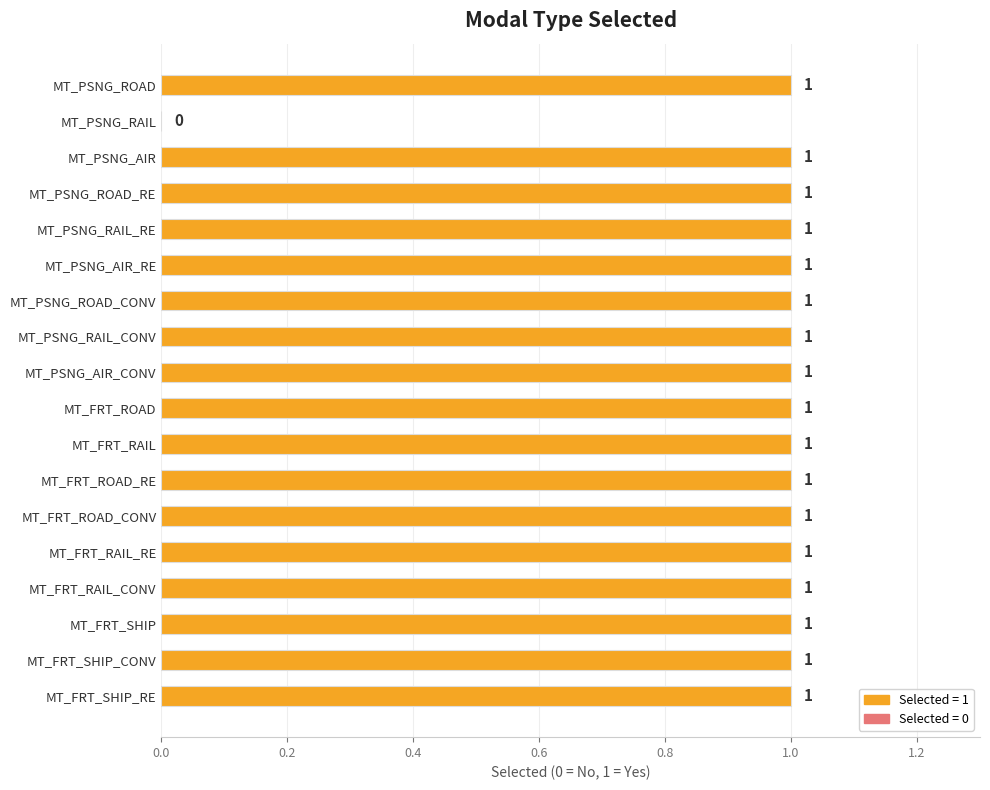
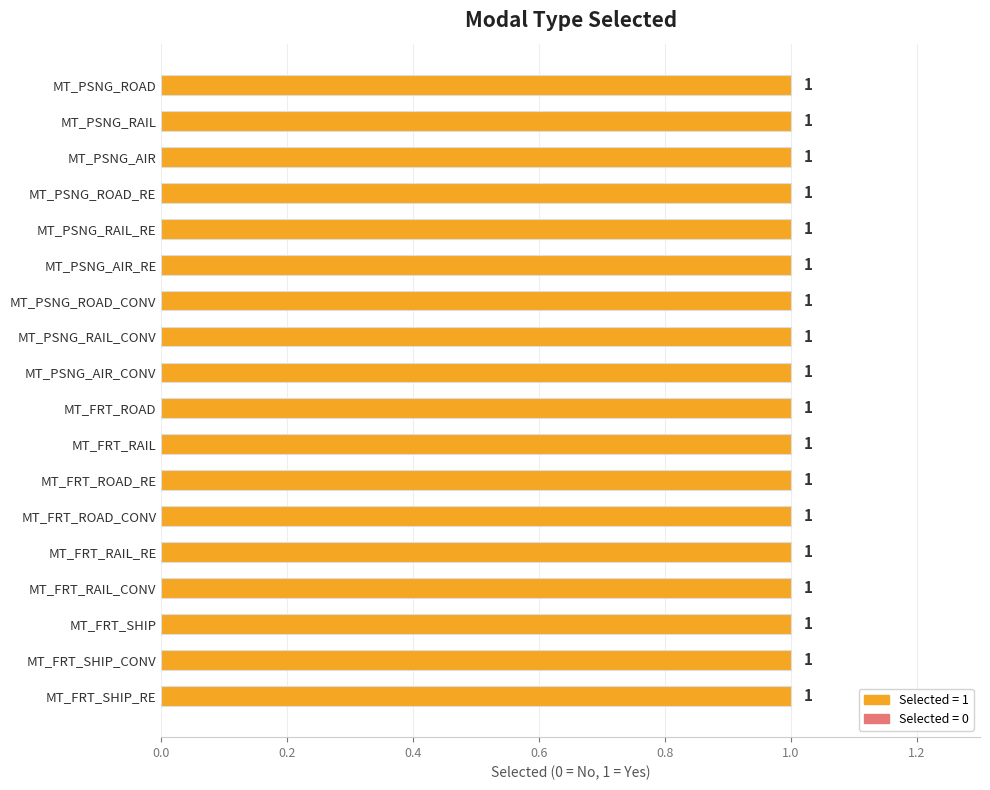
  {
    "MT_PSNG_ROAD": 1,
-   "MT_PSNG_RAIL": 0,
+   "MT_PSNG_RAIL": 1,
    "MT_PSNG_AIR": 1,
    "MT_PSNG_ROAD_RE": 1,
    "MT_PSNG_RAIL_RE": 1,
    "MT_PSNG_AIR_RE": 1,
    "MT_PSNG_ROAD_CONV": 1,
    "MT_PSNG_RAIL_CONV": 1,
    "MT_PSNG_AIR_CONV": 1,
    "MT_FRT_ROAD": 1,
    "MT_FRT_RAIL": 1,
    "MT_FRT_ROAD_RE": 1,
    "MT_FRT_ROAD_CONV": 1,
    "MT_FRT_RAIL_RE": 1,
    "MT_FRT_RAIL_CONV": 1,
    "MT_FRT_SHIP": 1,
    "MT_FRT_SHIP_CONV": 1,
    "MT_FRT_SHIP_RE": 1
  }
